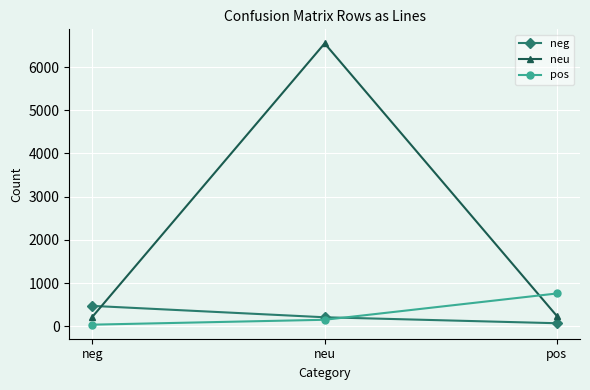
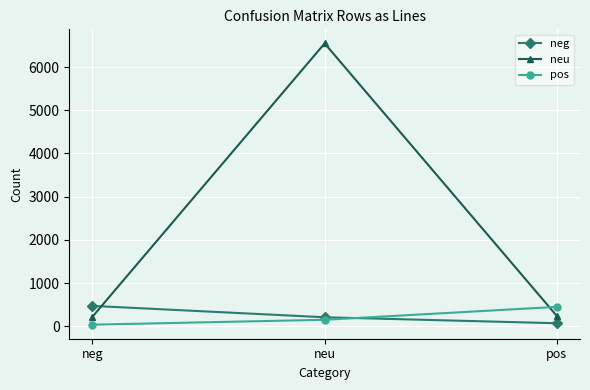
  {
    "pos": {
      "neg": 0,
-     "pos": 800
+     "pos": 500
    }
  }
